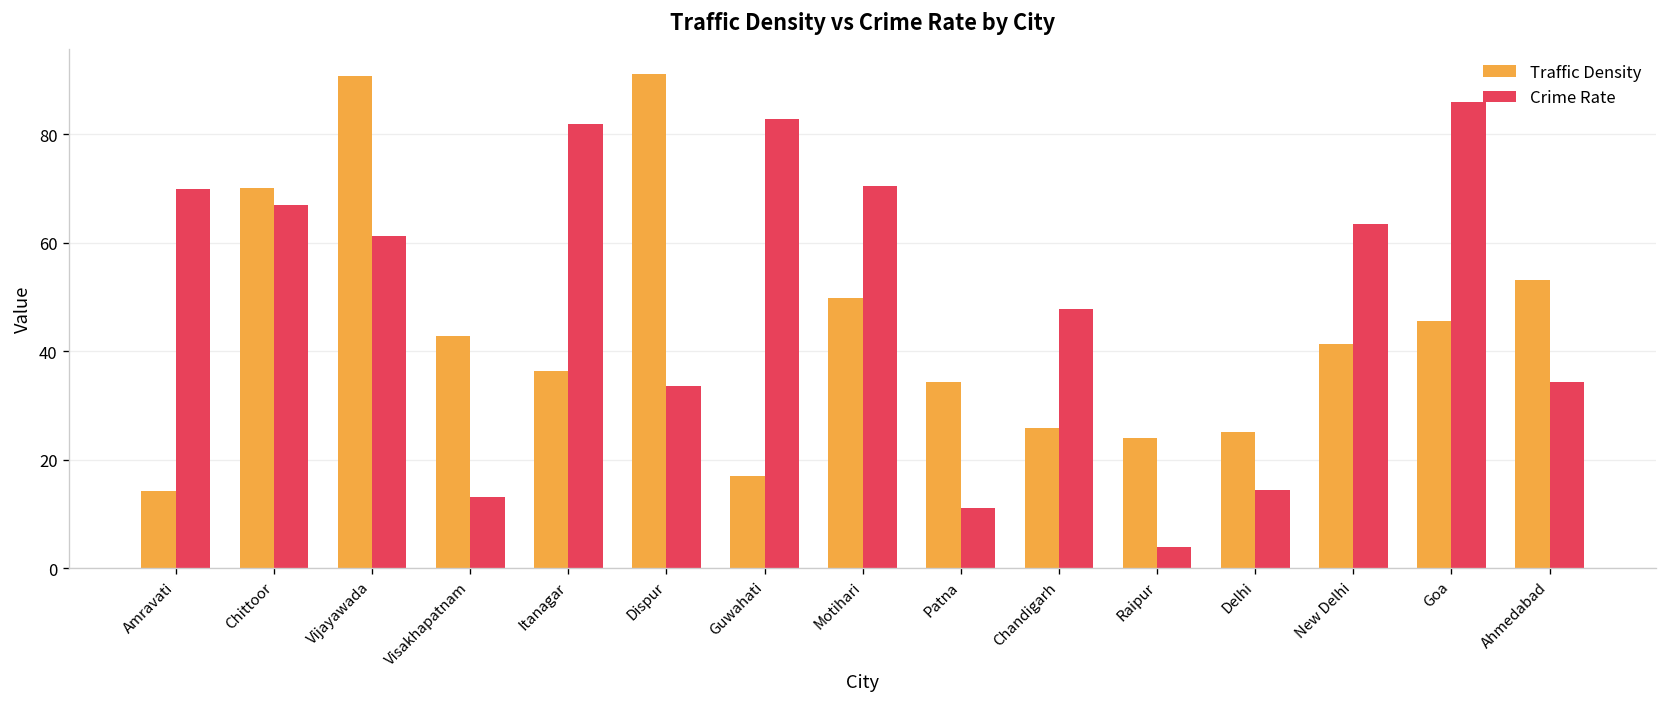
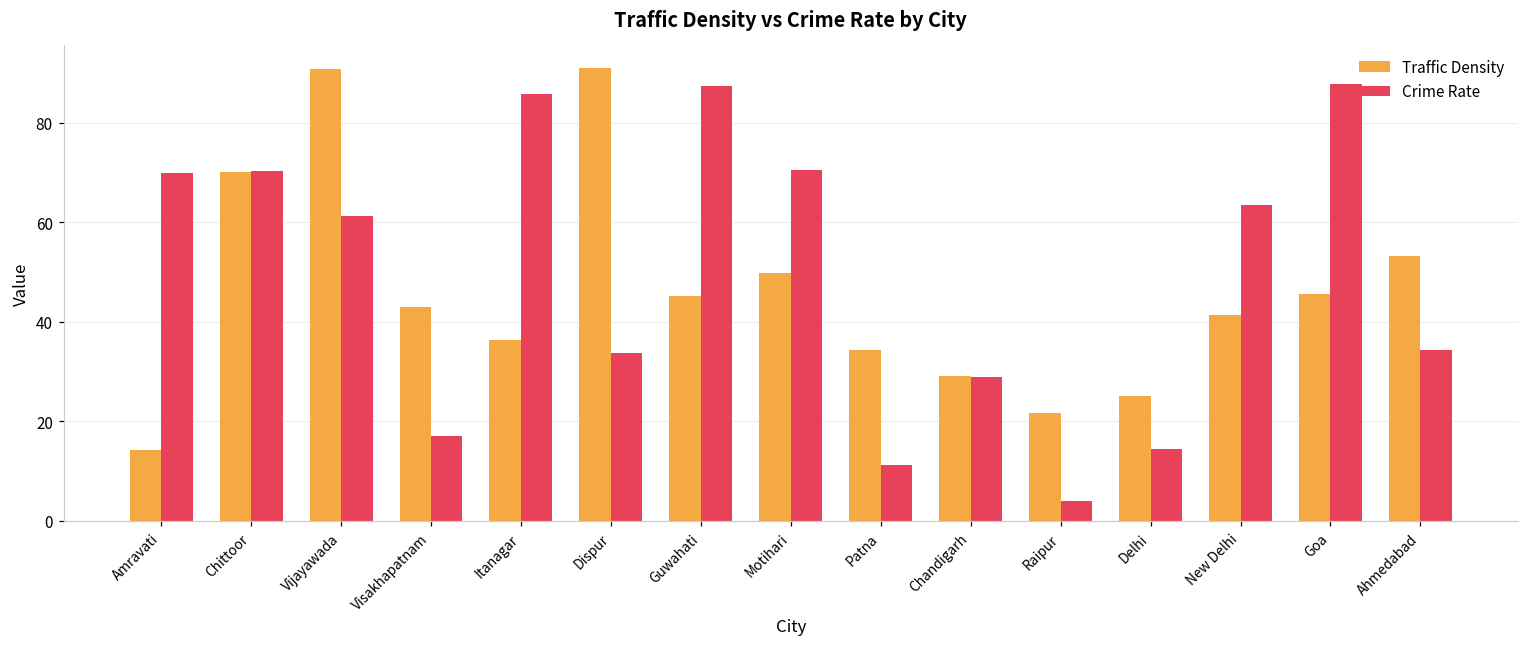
  {
    "Traffic Density": {
      "Amravati": 14,
      "Chittoor": 70,
      "Vijayawada": 91,
      "Visakhapatnam": 43,
      "Itanagar": 36,
      "Dispur": 91,
-     "Guwahati": 17,
+     "Guwahati": 45,
      "Motihari": 50,
      "Patna": 34,
-     "Chandigarh": 26,
-     "Raipur": 24,
+     "Chandigarh": 29,
+     "Raipur": 22,
      "Delhi": 25,
      "New Delhi": 41,
      "Goa": 46,
      "Ahmedabad": 53
    },
    "Crime Rate": {
      "Amravati": 70,
-     "Chittoor": 67,
+     "Chittoor": 70,
      "Vijayawada": 61,
-     "Visakhapatnam": 13,
-     "Itanagar": 82,
+     "Visakhapatnam": 17,
+     "Itanagar": 86,
      "Dispur": 34,
-     "Guwahati": 83,
+     "Guwahati": 87,
      "Motihari": 71,
      "Patna": 11,
-     "Chandigarh": 48,
+     "Chandigarh": 29,
      "Raipur": 4,
      "Delhi": 14,
      "New Delhi": 63,
-     "Goa": 86,
+     "Goa": 88,
      "Ahmedabad": 34
    }
  }
